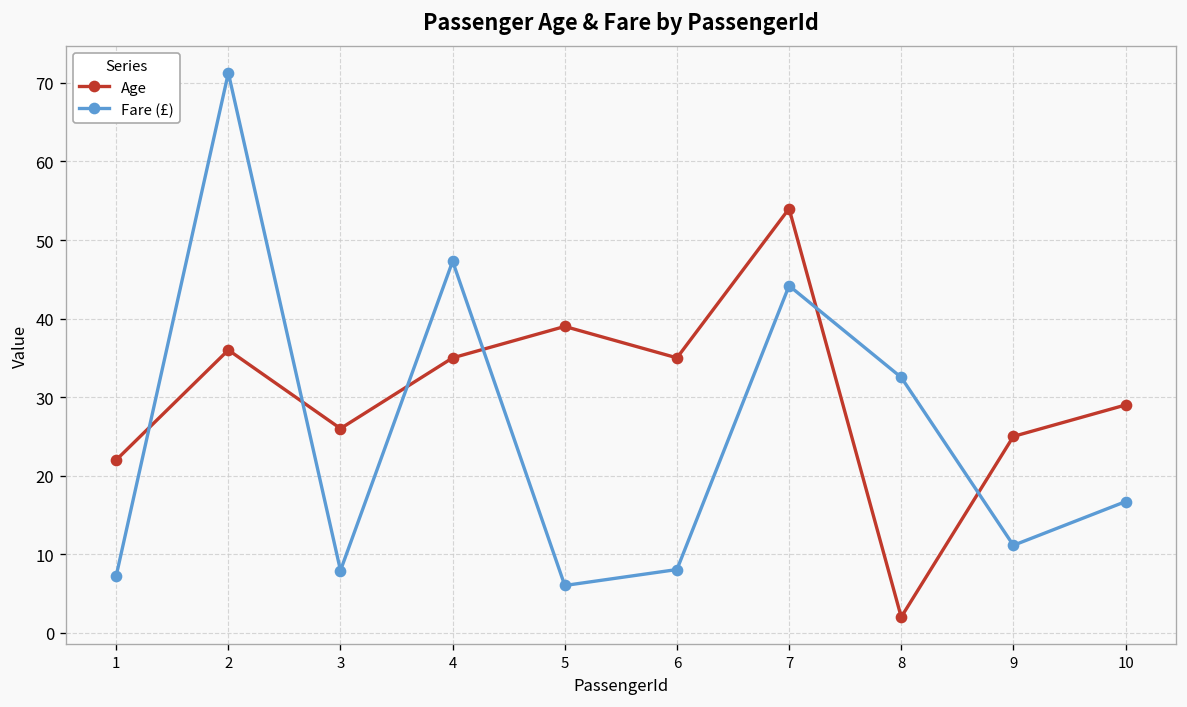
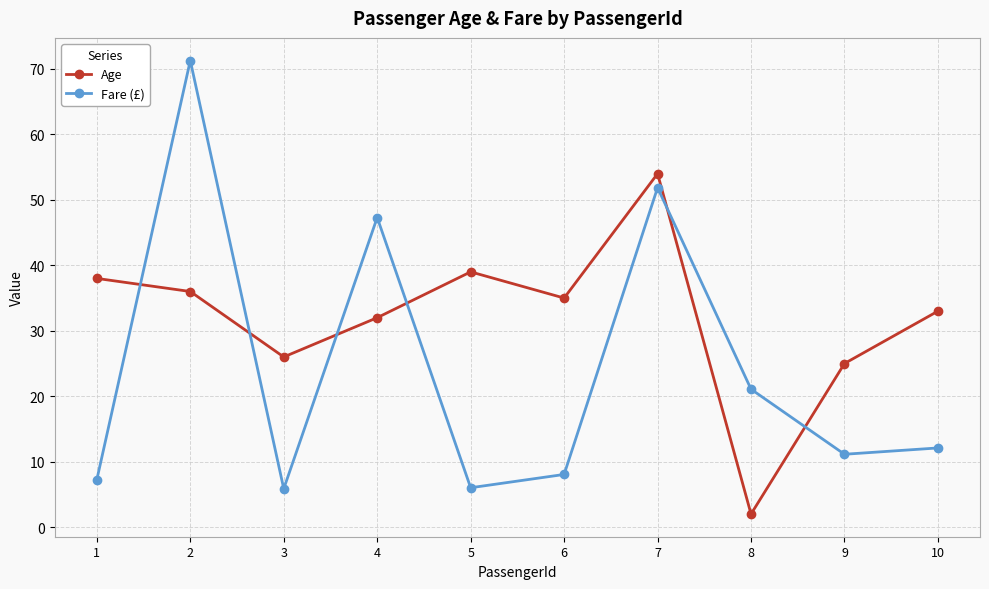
  {
    "Age": {
-     "1": 22,
+     "1": 38,
      "2": 36,
      "3": 26,
-     "4": 35,
+     "4": 32,
      "5": 39,
      "6": 35,
      "7": 54,
      "8": 2,
      "9": 25,
-     "10": 29
+     "10": 33
    },
    "Fare (£)": {
      "1": 7,
      "2": 71,
-     "3": 8,
+     "3": 6,
      "4": 47,
      "5": 6,
      "6": 8,
-     "7": 44,
-     "8": 33,
+     "7": 52,
+     "8": 21,
      "9": 11,
-     "10": 17
+     "10": 12
    }
  }
